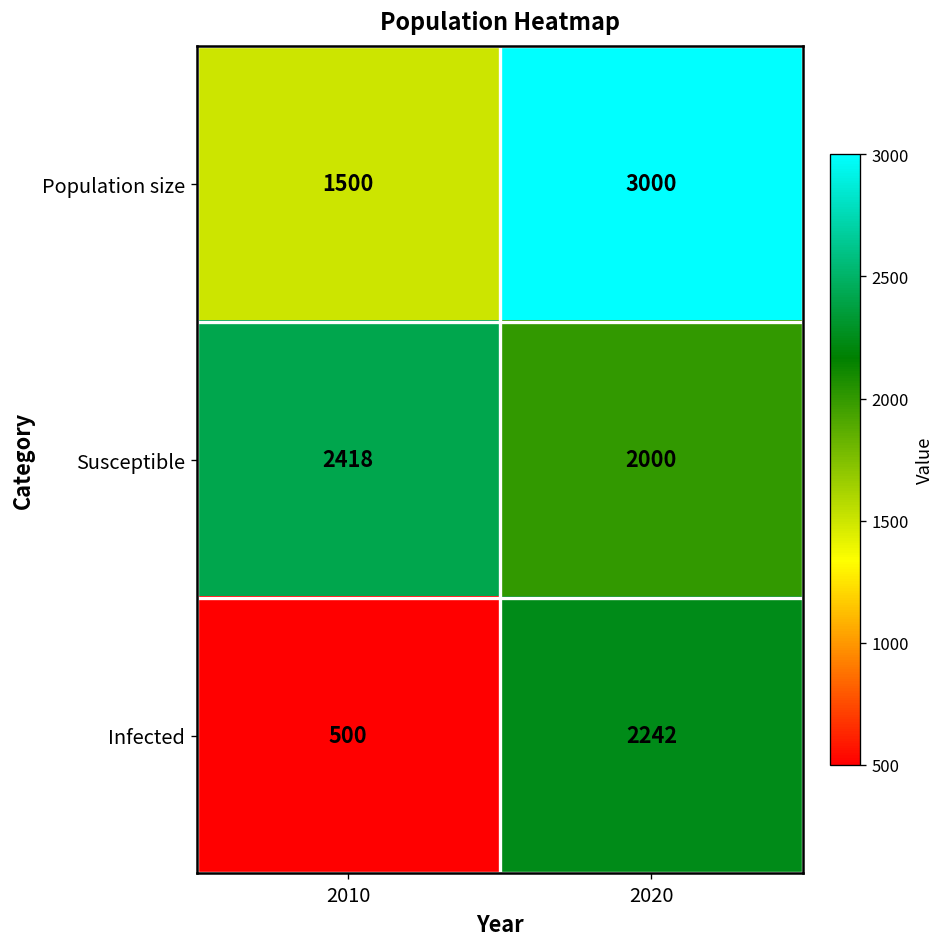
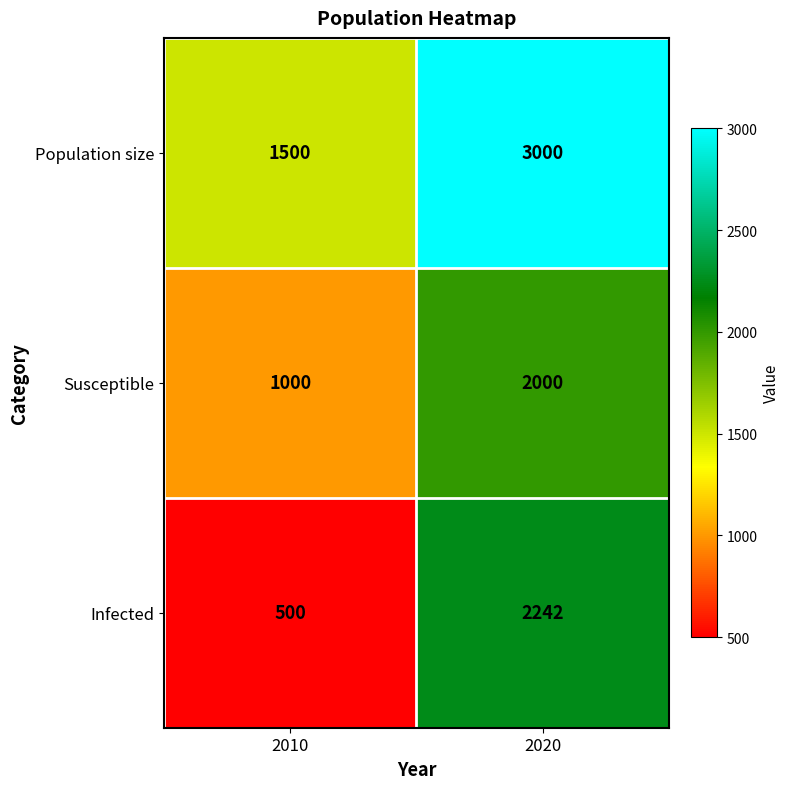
  {
    "Population size": {
      "2010": 1500,
      "2020": 3000
    },
    "Susceptible": {
-     "2010": 2418,
+     "2010": 1000,
      "2020": 2000
    },
    "Infected": {
      "2010": 500,
      "2020": 2242
    }
  }
